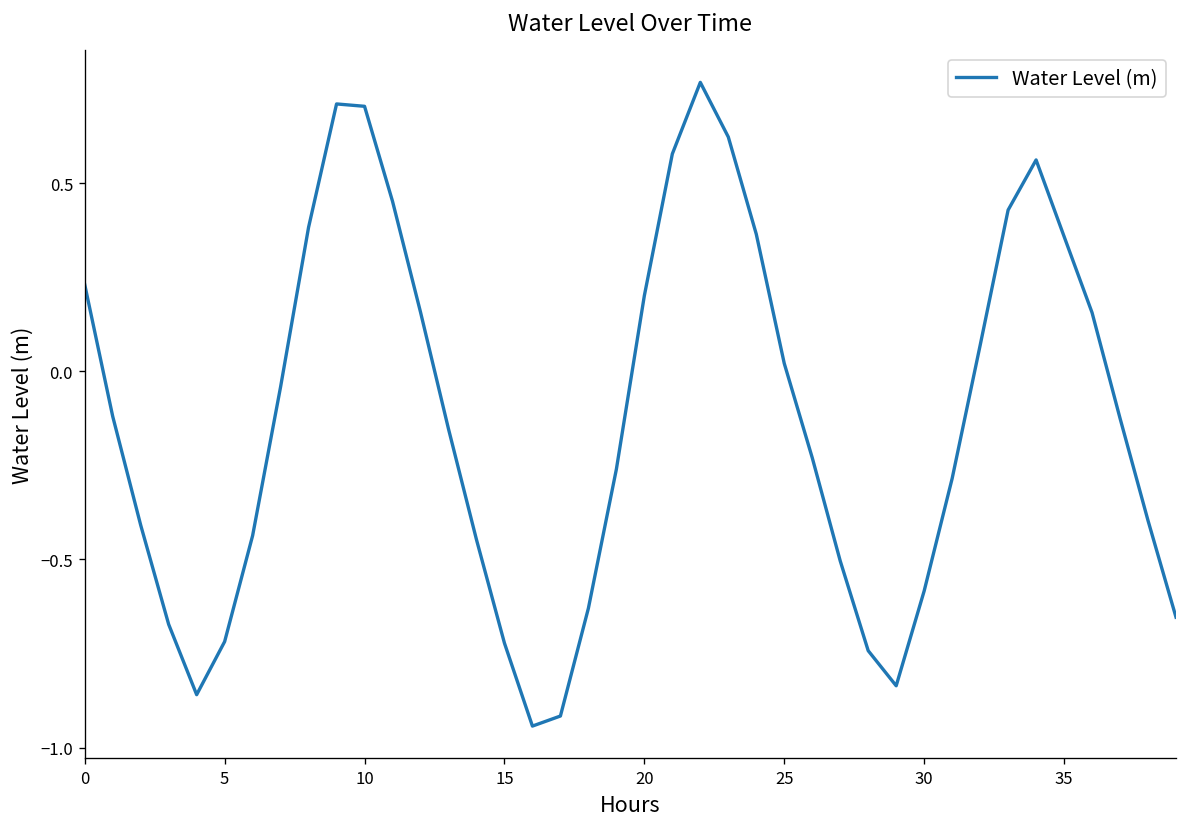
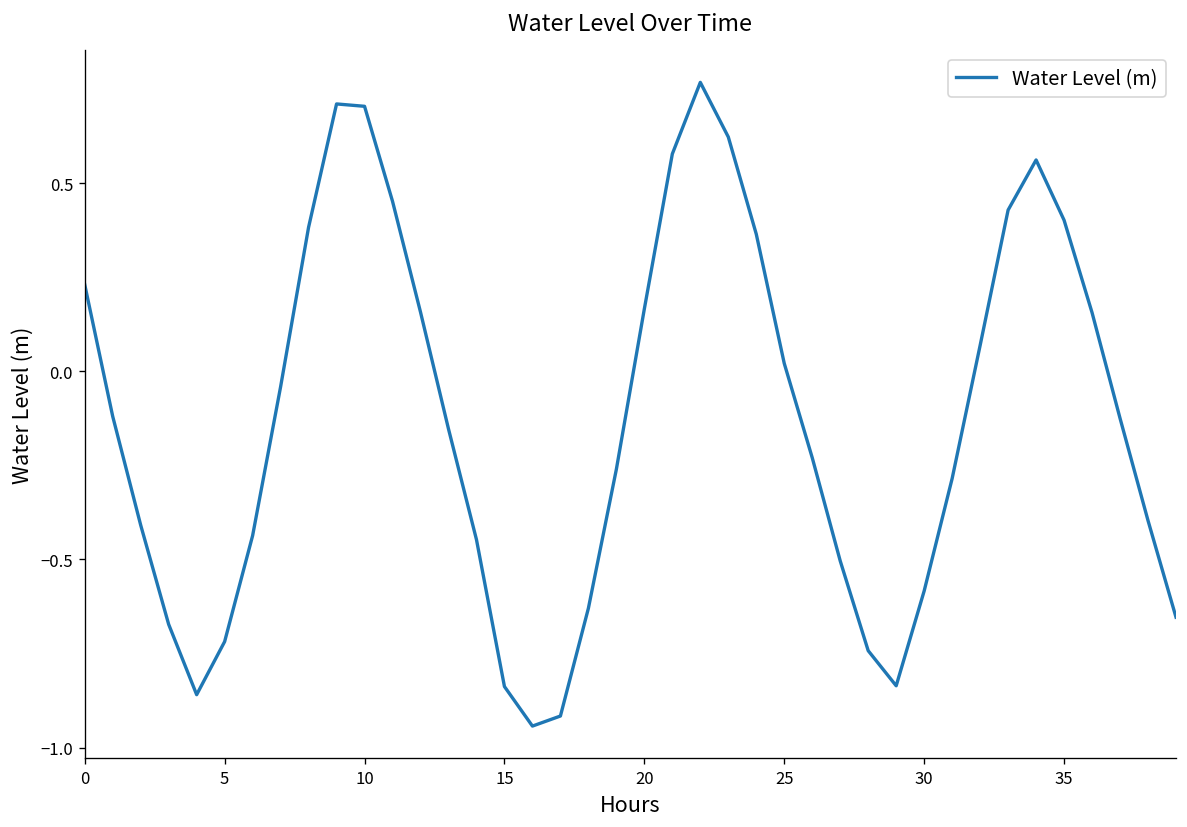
  {
    "0": 0.23,
    "5": -0.72,
    "10": 0.70,
-   "15": -0.72,
-   "20": 0.20,
+   "15": -0.84,
+   "20": 0.17,
    "25": 0.02,
    "30": -0.58,
-   "35": 0.36
+   "35": 0.40
  }
